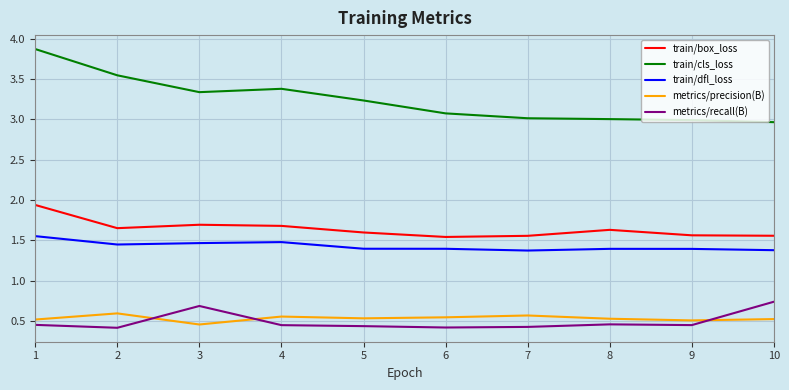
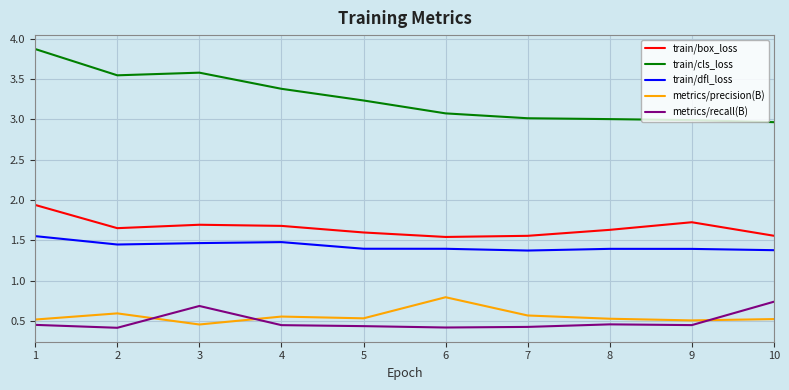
  {
    "train/box_loss": {
      "1": 1.9,
      "2": 1.7,
      "3": 1.7,
      "4": 1.7,
      "5": 1.6,
      "6": 1.5,
      "7": 1.6,
      "8": 1.6,
-     "9": 1.6,
+     "9": 1.7,
      "10": 1.6
    },
    "train/cls_loss": {
      "1": 3.9,
      "2": 3.5,
-     "3": 3.3,
+     "3": 3.6,
      "4": 3.4,
      "5": 3.2,
      "6": 3.1,
      "7": 3.0,
      "8": 3.0,
      "10": 3.0
    },
    "train/dfl_loss": {
      "1": 1.6,
      "2": 1.4,
      "3": 1.5,
      "4": 1.5,
      "5": 1.4,
      "6": 1.4,
      "7": 1.4,
      "8": 1.4,
      "9": 1.4,
      "10": 1.4
    },
    "metrics/precision(B)": {
      "1": 0.5,
      "2": 0.6,
      "3": 0.5,
      "4": 0.6,
      "5": 0.5,
-     "6": 0.5,
+     "6": 0.8,
      "7": 0.6,
      "8": 0.5,
      "9": 0.5,
      "10": 0.5
    },
    "metrics/recall(B)": {
      "1": 0.4,
      "2": 0.4,
      "3": 0.7,
      "4": 0.4,
      "5": 0.4,
      "6": 0.4,
      "7": 0.4,
      "8": 0.5,
      "9": 0.4,
      "10": 0.7
    }
  }
